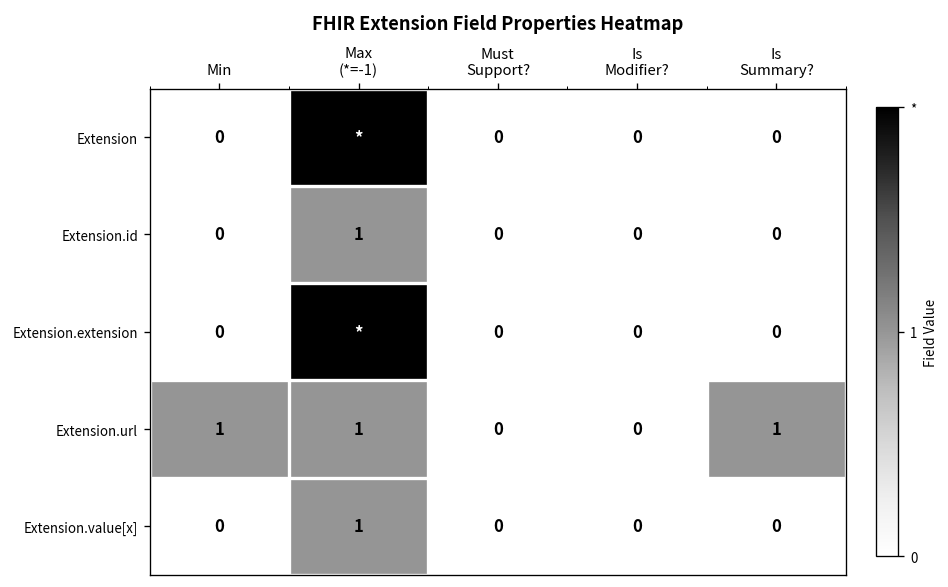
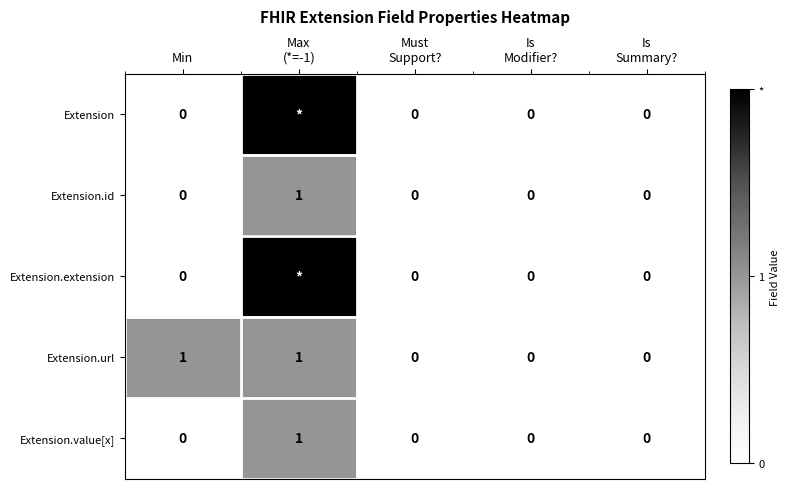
  {
    "Extension": {
      "Min": 0,
      "Must Support?": 0,
      "Is Modifier?": 0,
      "Is Summary?": 0
    },
    "Extension.id": {
      "Min": 0,
      "Max (*=-1)": 1,
      "Must Support?": 0,
      "Is Modifier?": 0,
      "Is Summary?": 0
    },
    "Extension.extension": {
      "Min": 0,
      "Must Support?": 0,
      "Is Modifier?": 0,
      "Is Summary?": 0
    },
    "Extension.url": {
      "Min": 1,
      "Max (*=-1)": 1,
      "Must Support?": 0,
      "Is Modifier?": 0,
-     "Is Summary?": 1
+     "Is Summary?": 0
    },
    "Extension.value[x]": {
      "Min": 0,
      "Max (*=-1)": 1,
      "Must Support?": 0,
      "Is Modifier?": 0,
      "Is Summary?": 0
    }
  }
